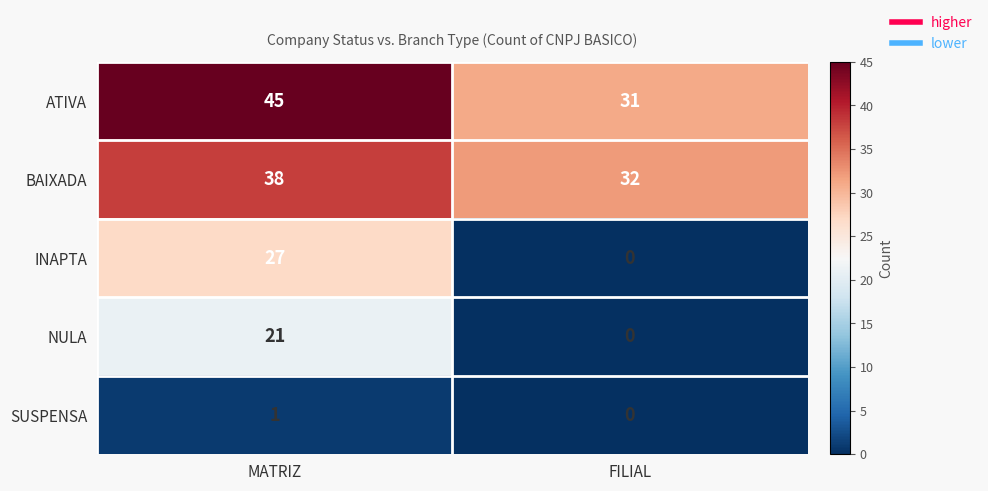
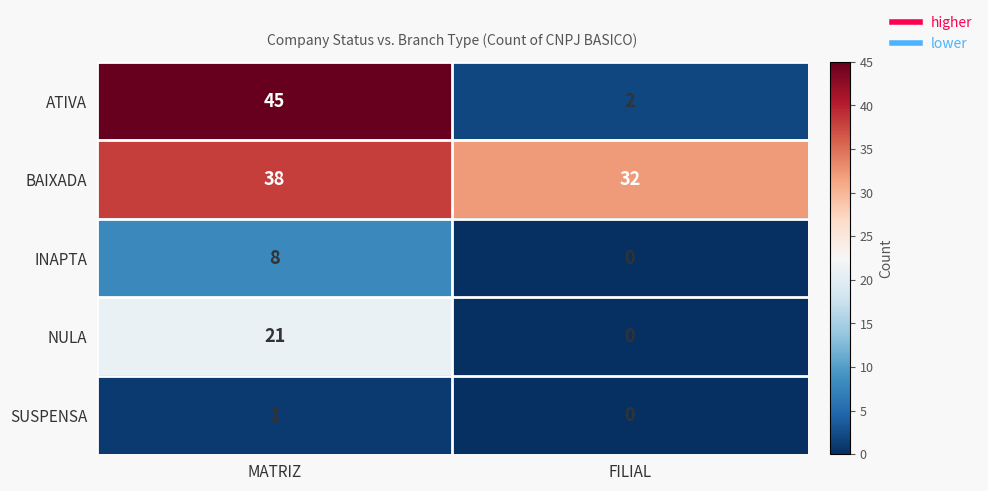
  {
    "ATIVA": {
      "MATRIZ": 45,
-     "FILIAL": 31
+     "FILIAL": 2
    },
    "BAIXADA": {
      "MATRIZ": 38,
      "FILIAL": 32
    },
    "INAPTA": {
-     "MATRIZ": 27
+     "MATRIZ": 8
    },
    "NULA": {
      "MATRIZ": 21
    },
    "SUSPENSA": {
      "MATRIZ": 1
    }
  }
